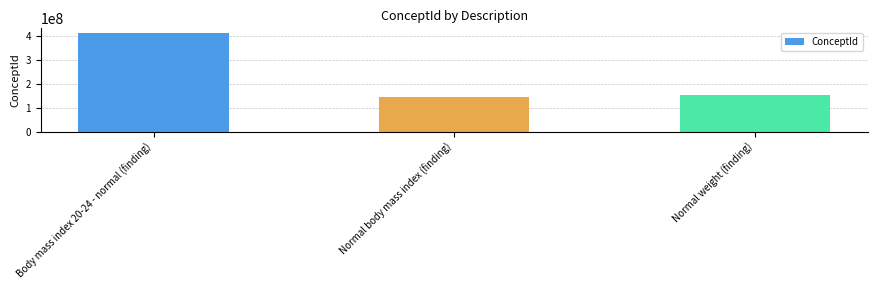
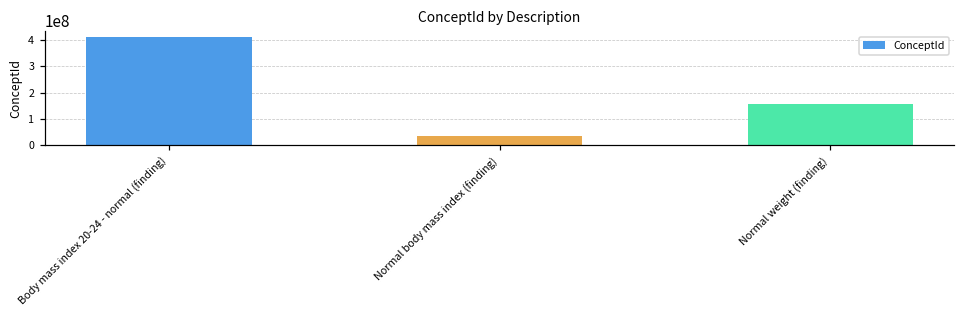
  {
    "Body mass index 20-24 - normal (finding)": 410000000,
-   "Normal body mass index (finding)": 150000000,
+   "Normal body mass index (finding)": 40000000,
    "Normal weight (finding)": 160000000
  }
